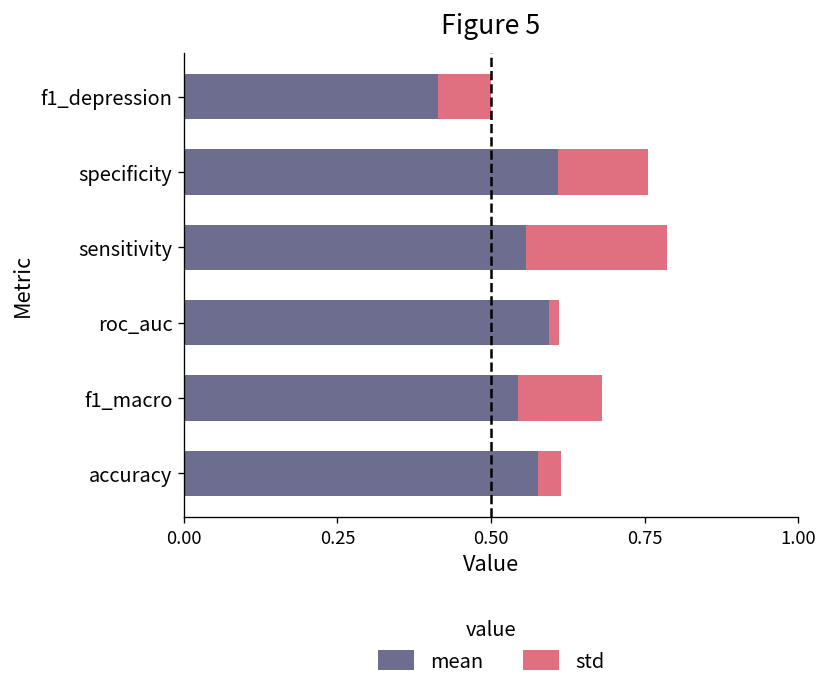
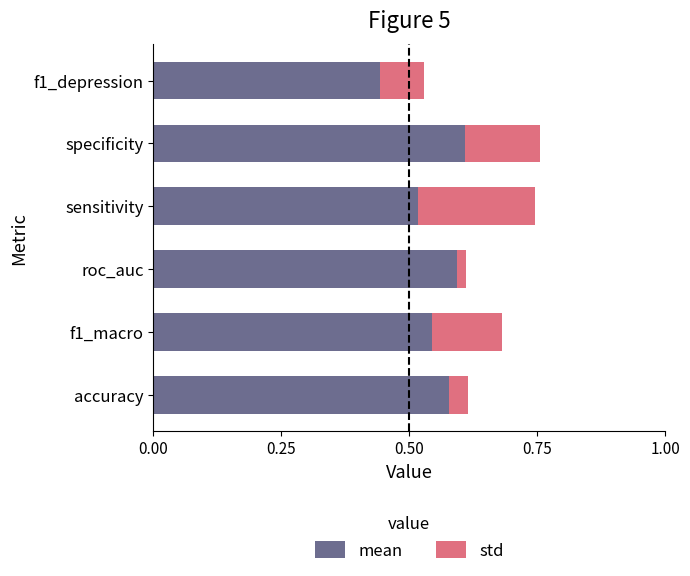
  {
    "mean": {
-     "f1_depression": 0.41,
+     "f1_depression": 0.44,
      "specificity": 0.61,
-     "sensitivity": 0.56,
+     "sensitivity": 0.52,
      "roc_auc": 0.59,
      "f1_macro": 0.54,
      "accuracy": 0.58
    },
    "std": {
      "f1_depression": 0.09,
      "specificity": 0.15,
      "sensitivity": 0.23,
      "roc_auc": 0.02,
      "f1_macro": 0.14,
      "accuracy": 0.04
    }
  }
